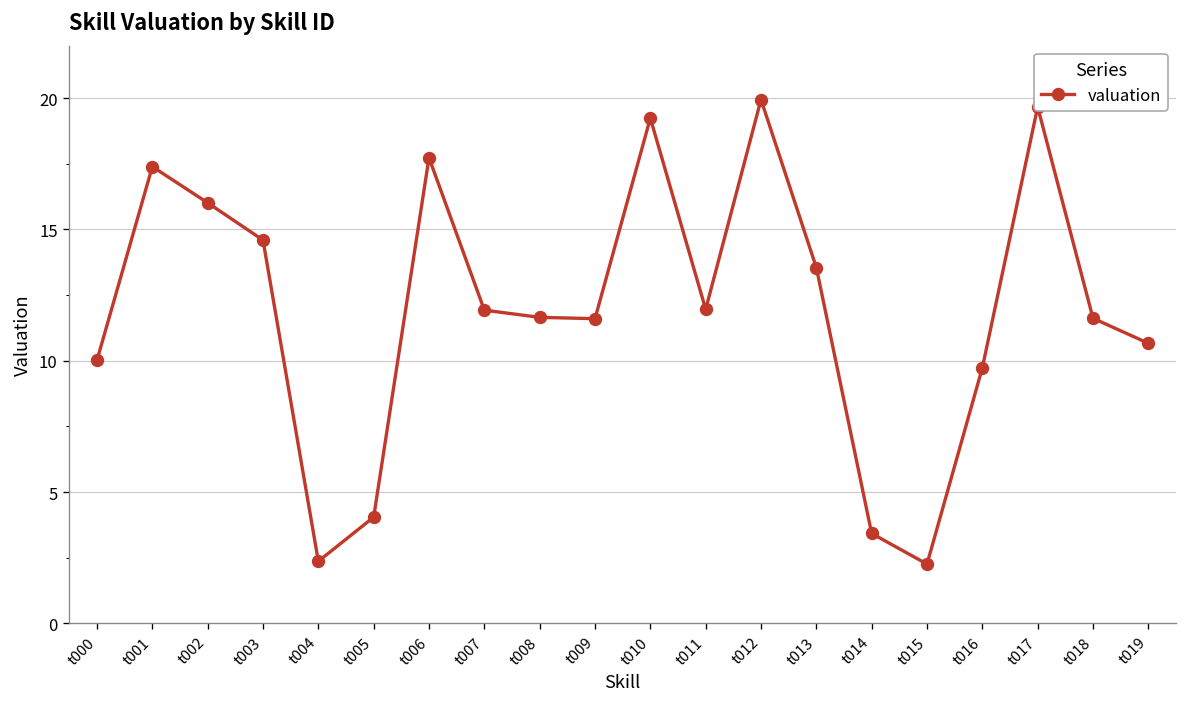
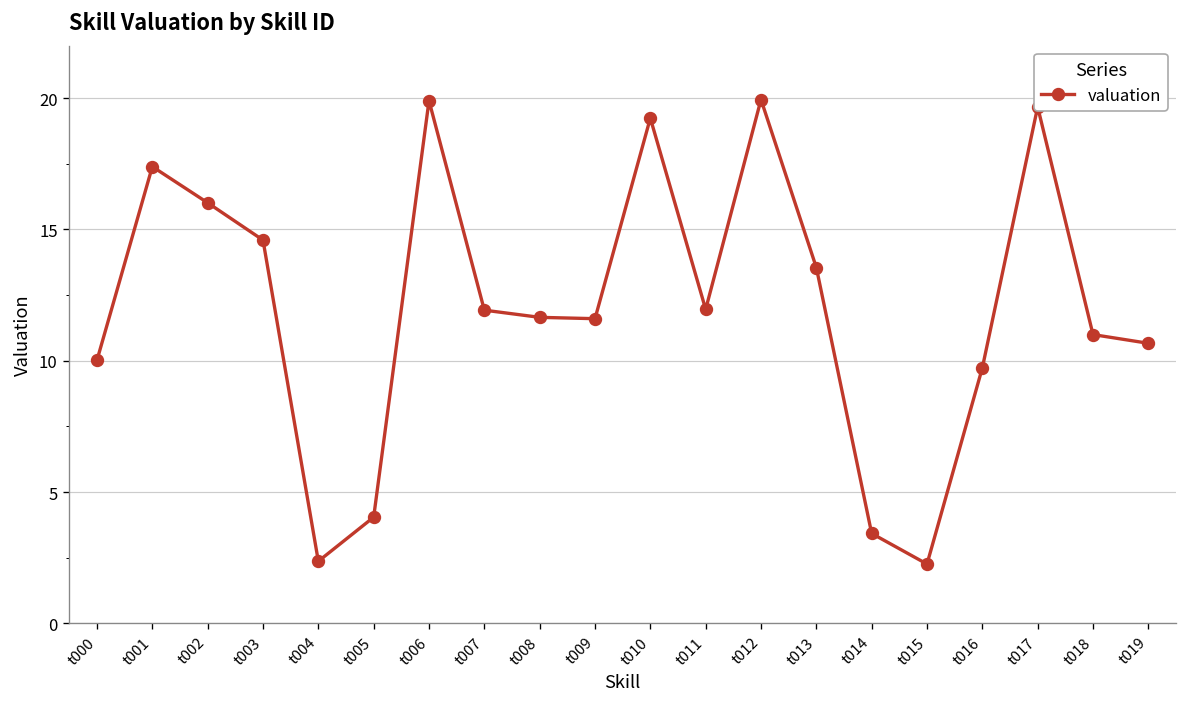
  {
    "t000": 10.0,
    "t001": 17.4,
    "t002": 16.0,
    "t003": 14.6,
    "t004": 2.4,
    "t005": 4.0,
-   "t006": 17.7,
+   "t006": 19.9,
    "t007": 11.9,
    "t008": 11.7,
    "t009": 11.6,
    "t010": 19.2,
    "t011": 12.0,
    "t012": 19.9,
    "t013": 13.6,
    "t014": 3.4,
    "t015": 2.3,
    "t016": 9.7,
-   "t018": 11.6,
+   "t018": 11.0,
    "t019": 10.7
  }
